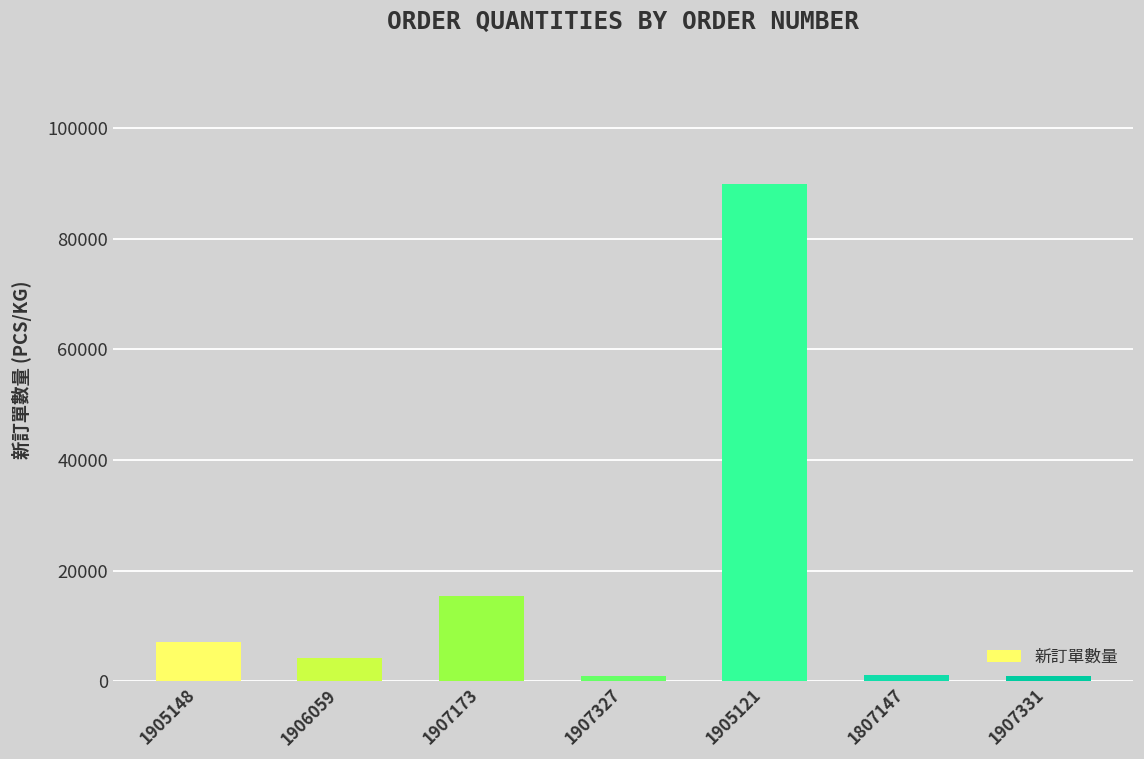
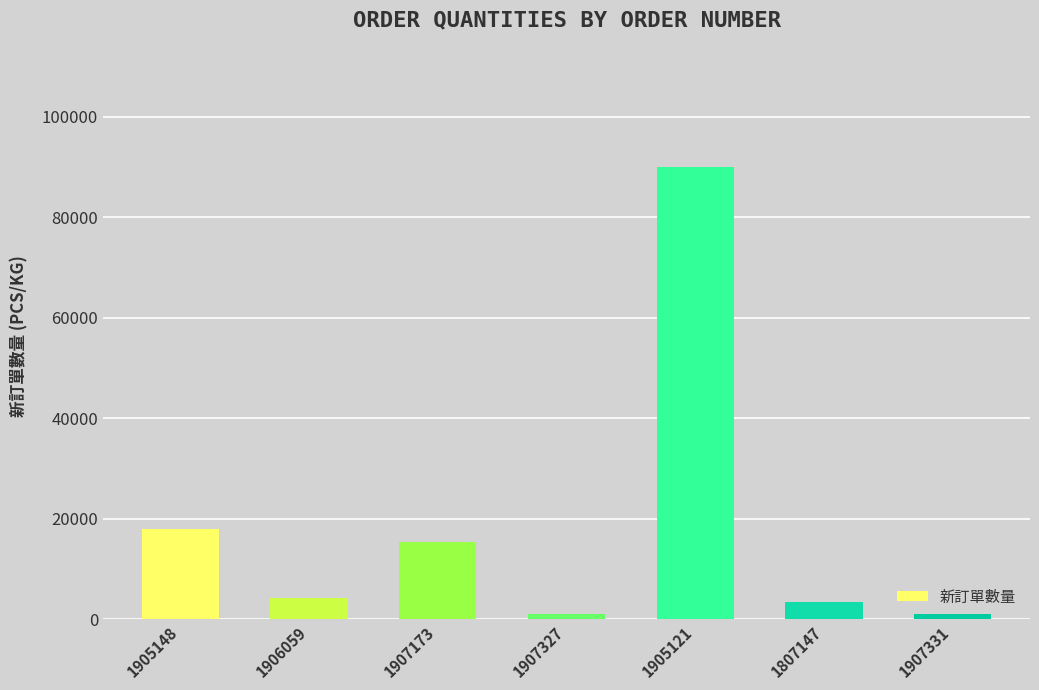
  {
-   "1905148": 7000,
+   "1905148": 18000,
    "1906059": 4000,
    "1907173": 15000,
    "1907327": 1000,
    "1905121": 90000,
-   "1807147": 1000,
+   "1807147": 4000,
    "1907331": 1000
  }
